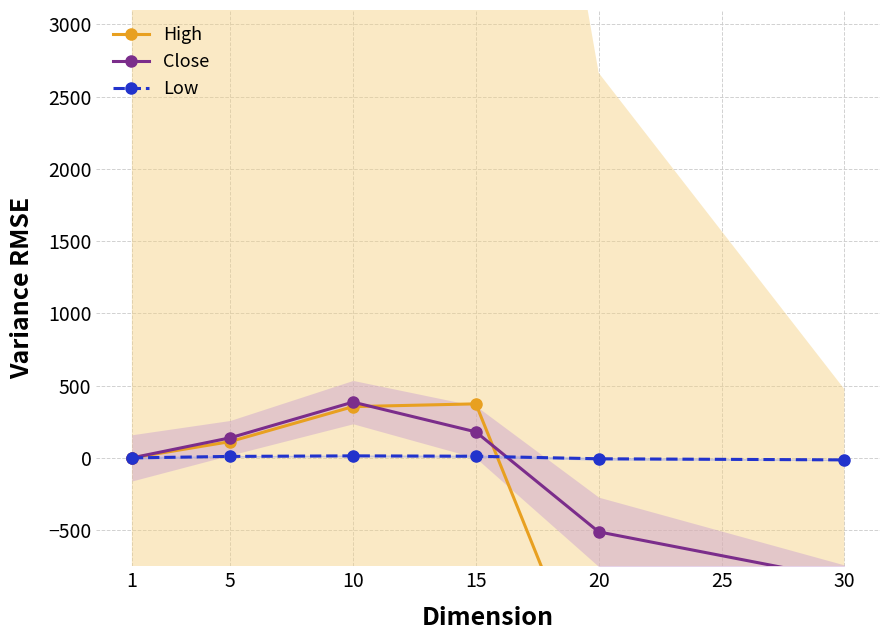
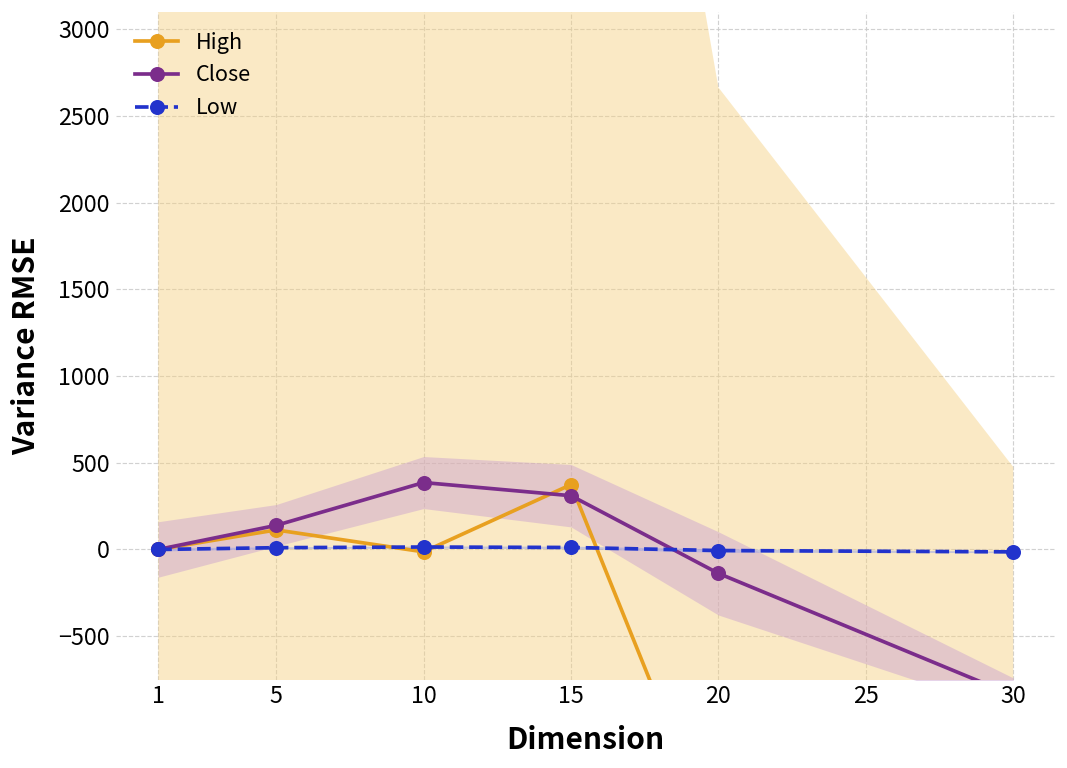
  {
    "High": {
      "5": 110,
-     "10": 350
+     "10": -10
    },
    "Close": {
      "5": 140,
      "10": 390,
-     "15": 180,
-     "20": -510
+     "15": 310,
+     "20": -140
    }
  }
